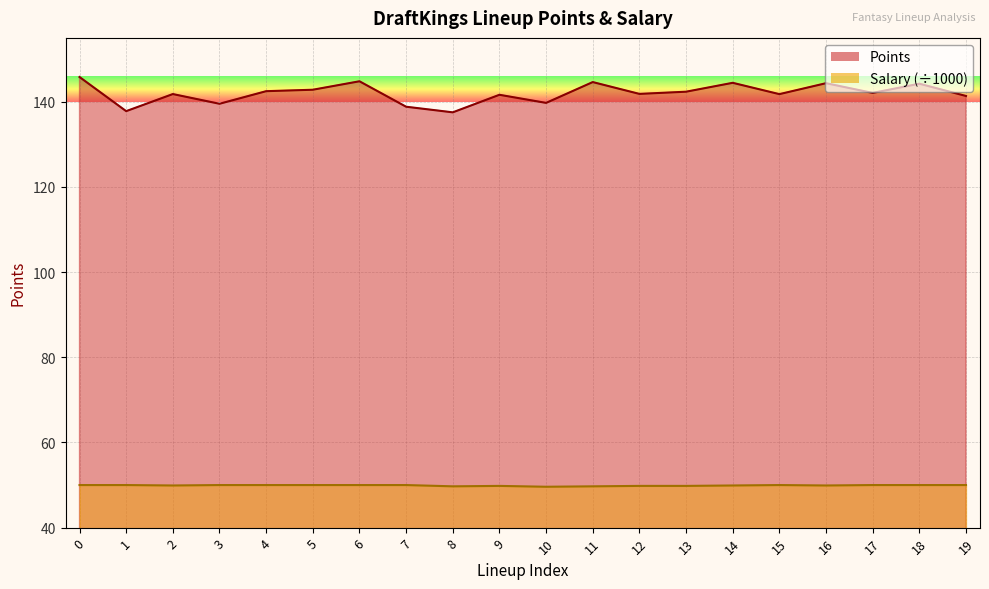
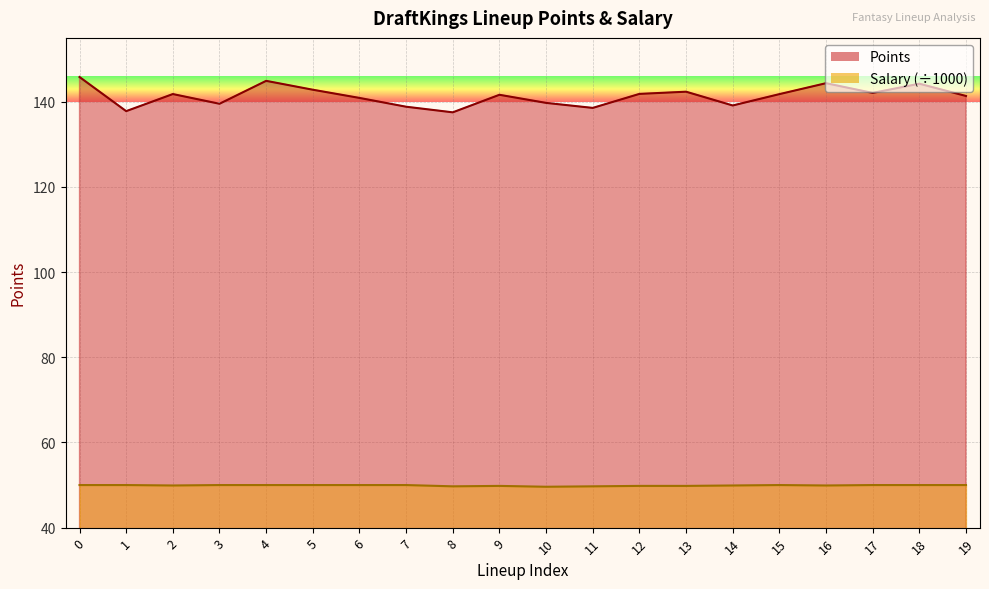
  {
    "Points": {
      "0": 146,
      "1": 138,
      "2": 142,
      "3": 140,
-     "4": 142,
+     "4": 145,
      "5": 143,
-     "6": 145,
+     "6": 141,
      "7": 139,
      "8": 138,
      "9": 142,
      "10": 140,
-     "11": 145,
+     "11": 139,
      "12": 142,
      "13": 142,
-     "14": 144,
+     "14": 139,
      "15": 142,
      "17": 142,
      "19": 141
    },
    "Salary (÷1000)": {
      "0": 50,
      "1": 50,
      "2": 50,
      "3": 50,
      "4": 50,
      "5": 50,
      "6": 50,
      "7": 50,
      "8": 50,
      "9": 50,
      "10": 50,
      "11": 50,
      "12": 50,
      "13": 50,
      "14": 50,
      "15": 50,
      "16": 50,
      "17": 50,
      "18": 50,
      "19": 50
    }
  }
